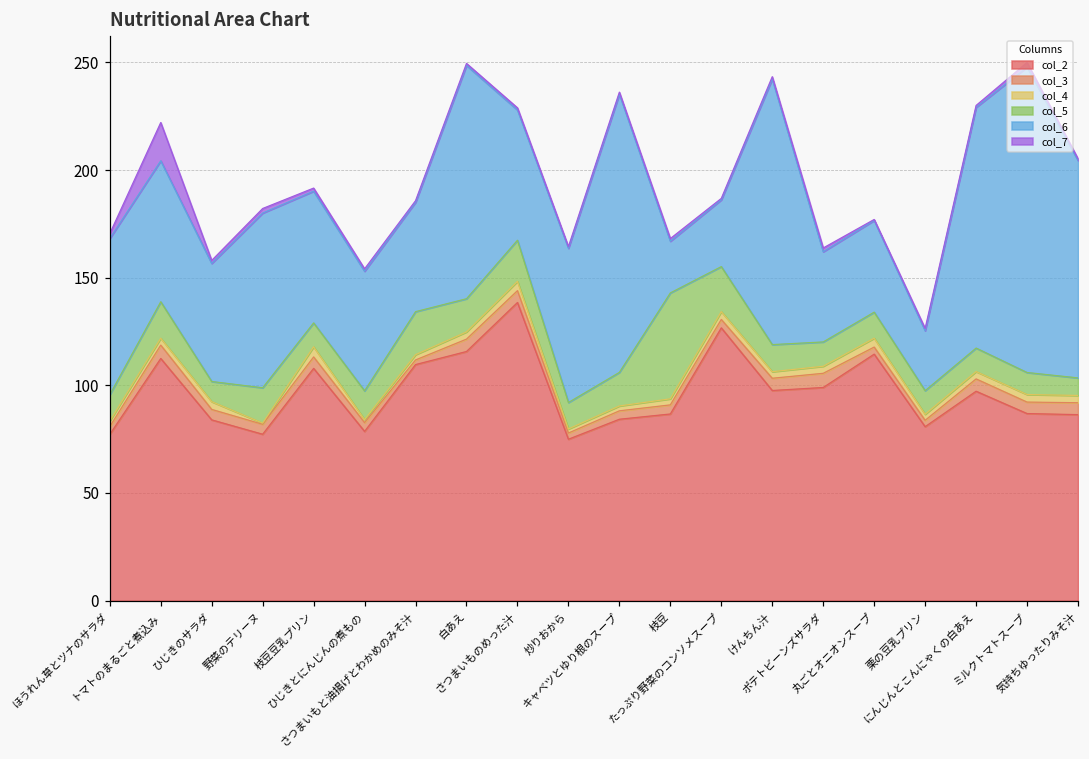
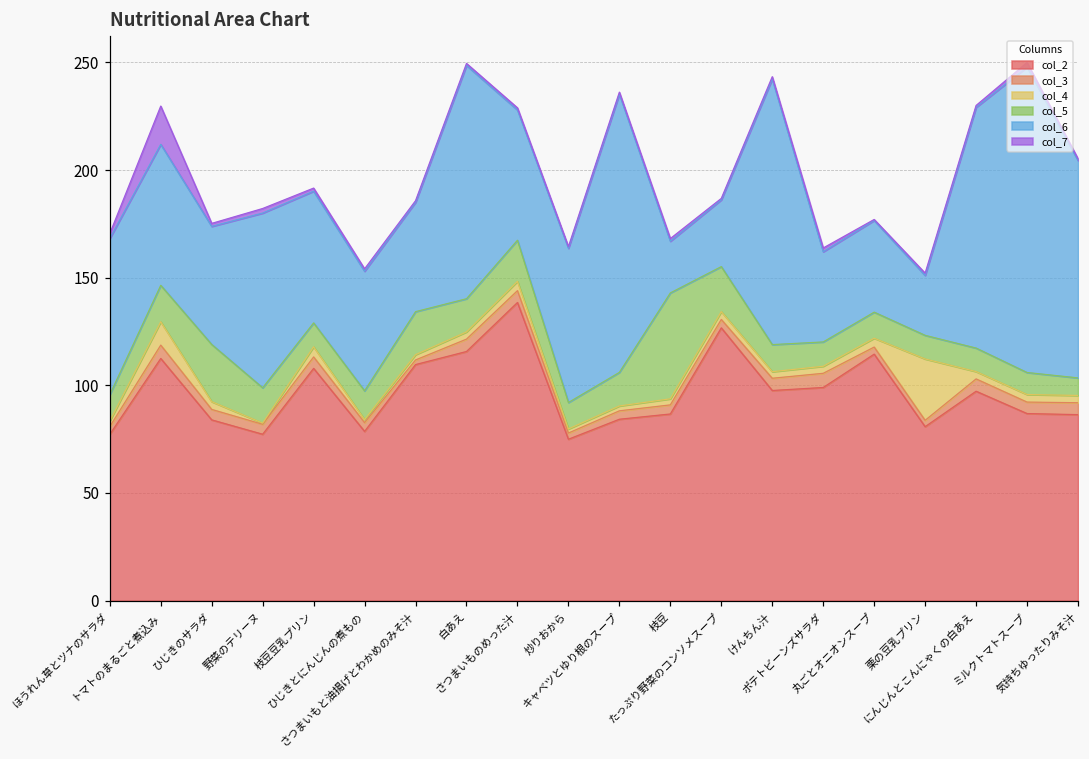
  {
    "col_4": {
      "ほうれん草とツナのサラダ": 3,
-     "トマトのまるごと煮込み": 3,
+     "トマトのまるごと煮込み": 11,
      "ひじきのサラダ": 4,
      "枝豆豆乳プリン": 5,
      "ひじきとにんじんの煮もの": 1,
      "さつまいもと油揚げとわかめのみそ汁": 2,
      "白あえ": 3,
      "さつまいものめった汁": 4,
      "炒りおから": 2,
      "キャベツとゆり根のスープ": 2,
      "枝豆": 3,
      "たっぷり野菜のコンソメスープ": 4,
      "けんちん汁": 3,
      "ポテトビーンズサラダ": 3,
      "丸ごとオニオンスープ": 4,
-     "栗の豆乳プリン": 3,
+     "栗の豆乳プリン": 29,
      "にんじんとこんにゃくの白あえ": 3,
      "ミルクトマトスープ": 4,
      "気持ちゆったりみそ汁": 3
    },
    "col_5": {
      "ほうれん草とツナのサラダ": 12,
      "トマトのまるごと煮込み": 17,
-     "ひじきのサラダ": 9,
+     "ひじきのサラダ": 27,
      "野菜のテリーヌ": 16,
      "枝豆豆乳プリン": 11,
      "ひじきとにんじんの煮もの": 13,
      "さつまいもと油揚げとわかめのみそ汁": 20,
      "白あえ": 15,
      "さつまいものめった汁": 19,
      "炒りおから": 12,
      "キャベツとゆり根のスープ": 16,
      "枝豆": 49,
      "たっぷり野菜のコンソメスープ": 21,
      "けんちん汁": 13,
      "ポテトビーンズサラダ": 11,
      "丸ごとオニオンスープ": 12,
      "栗の豆乳プリン": 11,
      "にんじんとこんにゃくの白あえ": 11,
      "ミルクトマトスープ": 10,
      "気持ちゆったりみそ汁": 8
    },
    "col_6": {
      "ほうれん草とツナのサラダ": 73,
      "トマトのまるごと煮込み": 65,
      "ひじきのサラダ": 55,
      "野菜のテリーヌ": 81,
      "枝豆豆乳プリン": 61,
      "ポテトビーンズサラダ": 42
    },
    "col_7": {
      "ほうれん草とツナのサラダ": 2,
      "トマトのまるごと煮込み": 18,
      "ひじきのサラダ": 1,
      "野菜のテリーヌ": 2,
      "枝豆豆乳プリン": 1,
      "ポテトビーンズサラダ": 2
    }
  }
